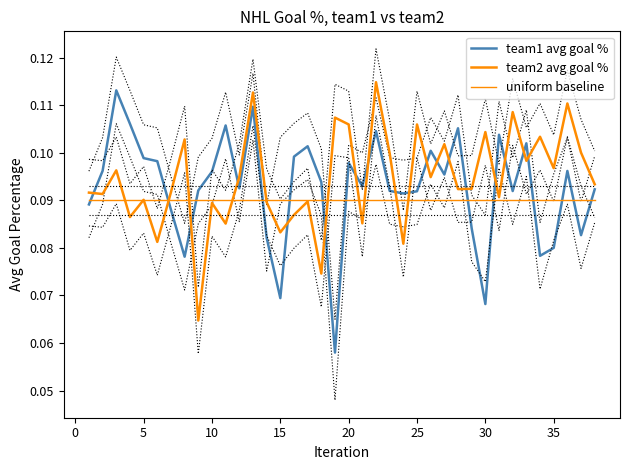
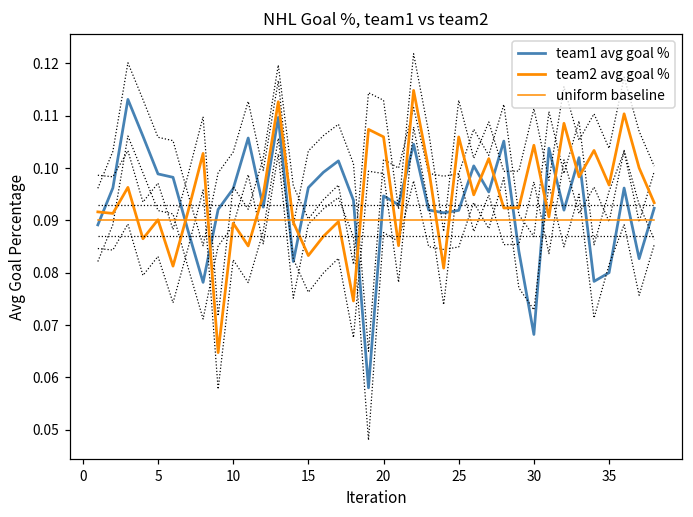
  {
    "team1 avg goal %": {
      "5": 0.099,
-     "15": 0.069,
-     "20": 0.098,
+     "15": 0.096,
+     "20": 0.095,
      "25": 0.092,
      "30": 0.068,
      "35": 0.080
    }
  }
